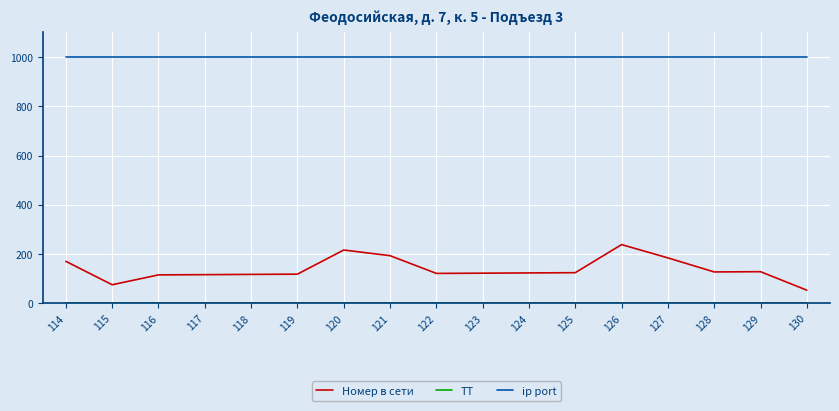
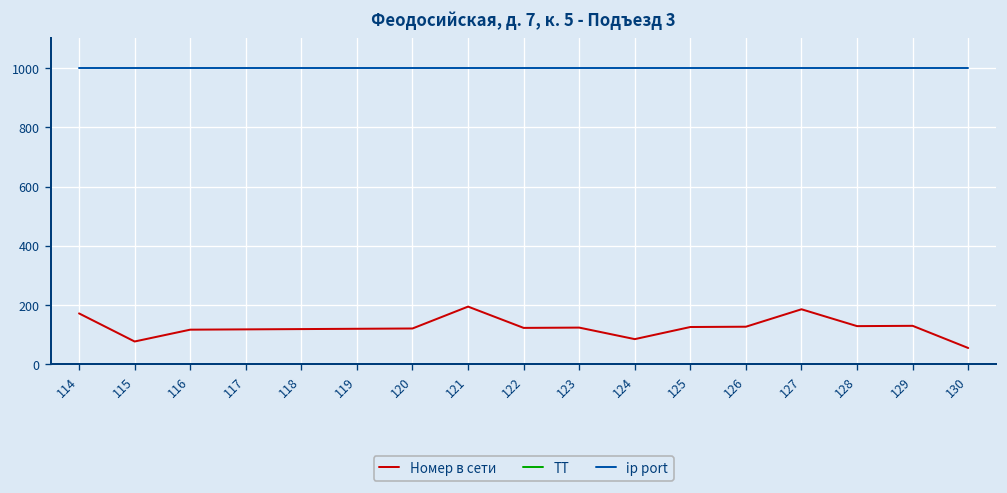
  {
    "Номер в сети": {
      "114": 170,
      "115": 80,
      "116": 120,
      "117": 120,
      "118": 120,
      "119": 120,
-     "120": 220,
+     "120": 120,
      "121": 190,
      "122": 120,
      "123": 120,
-     "124": 120,
+     "124": 80,
      "125": 130,
-     "126": 240,
+     "126": 130,
      "127": 190,
      "128": 130,
      "129": 130,
      "130": 50
    },
    "ТТ": {
      "114": 0,
      "115": 0,
      "116": 0,
      "117": 0,
      "118": 0,
      "119": 0,
      "120": 0,
      "121": 0,
      "122": 0,
      "123": 0,
      "124": 0,
      "125": 0,
      "126": 0,
      "127": 0,
      "128": 0,
      "129": 0,
      "130": 0
    },
    "ip port": {
      "114": 1000,
      "115": 1000,
      "116": 1000,
      "117": 1000,
      "118": 1000,
      "119": 1000,
      "120": 1000,
      "121": 1000,
      "122": 1000,
      "123": 1000,
      "124": 1000,
      "125": 1000,
      "126": 1000,
      "127": 1000,
      "128": 1000,
      "129": 1000,
      "130": 1000
    }
  }
